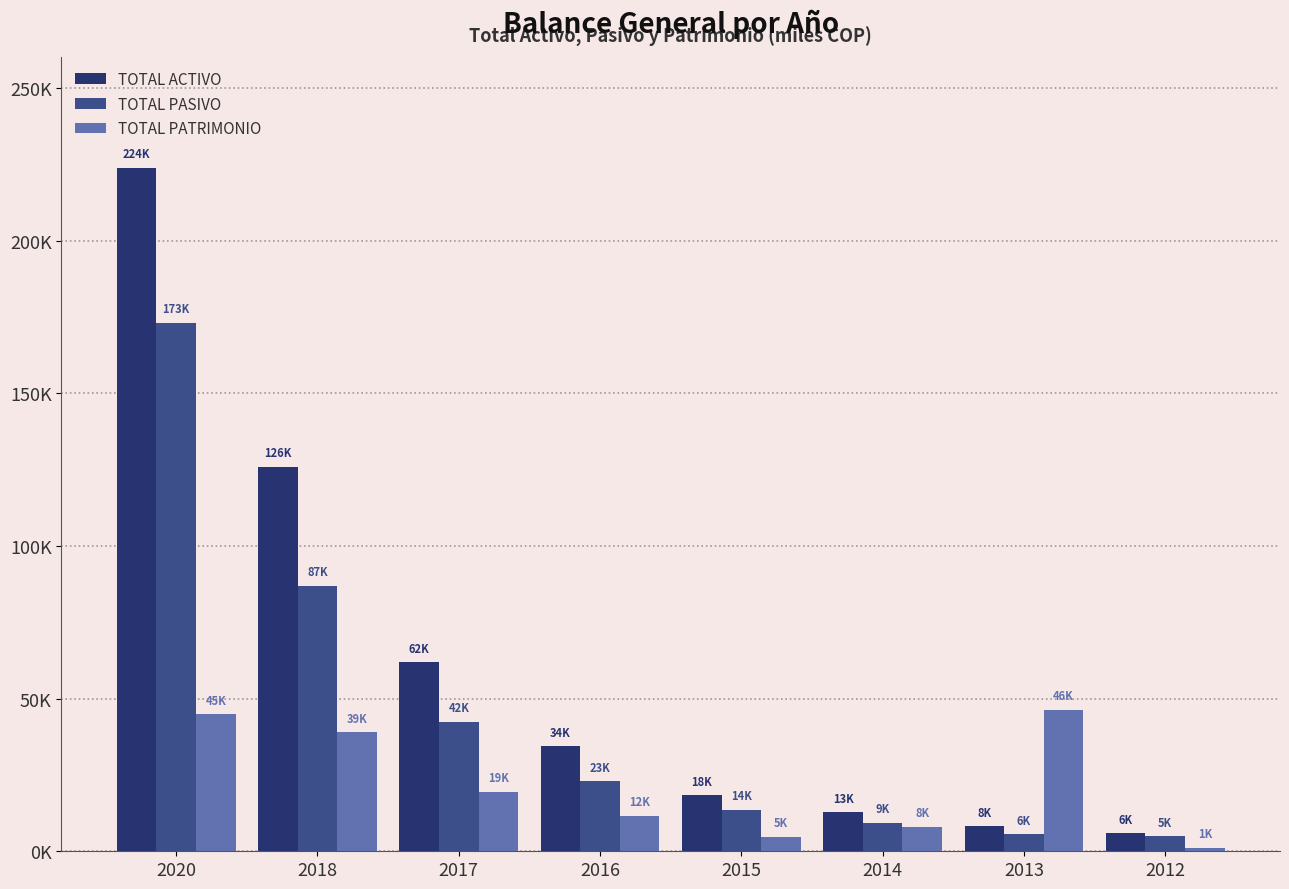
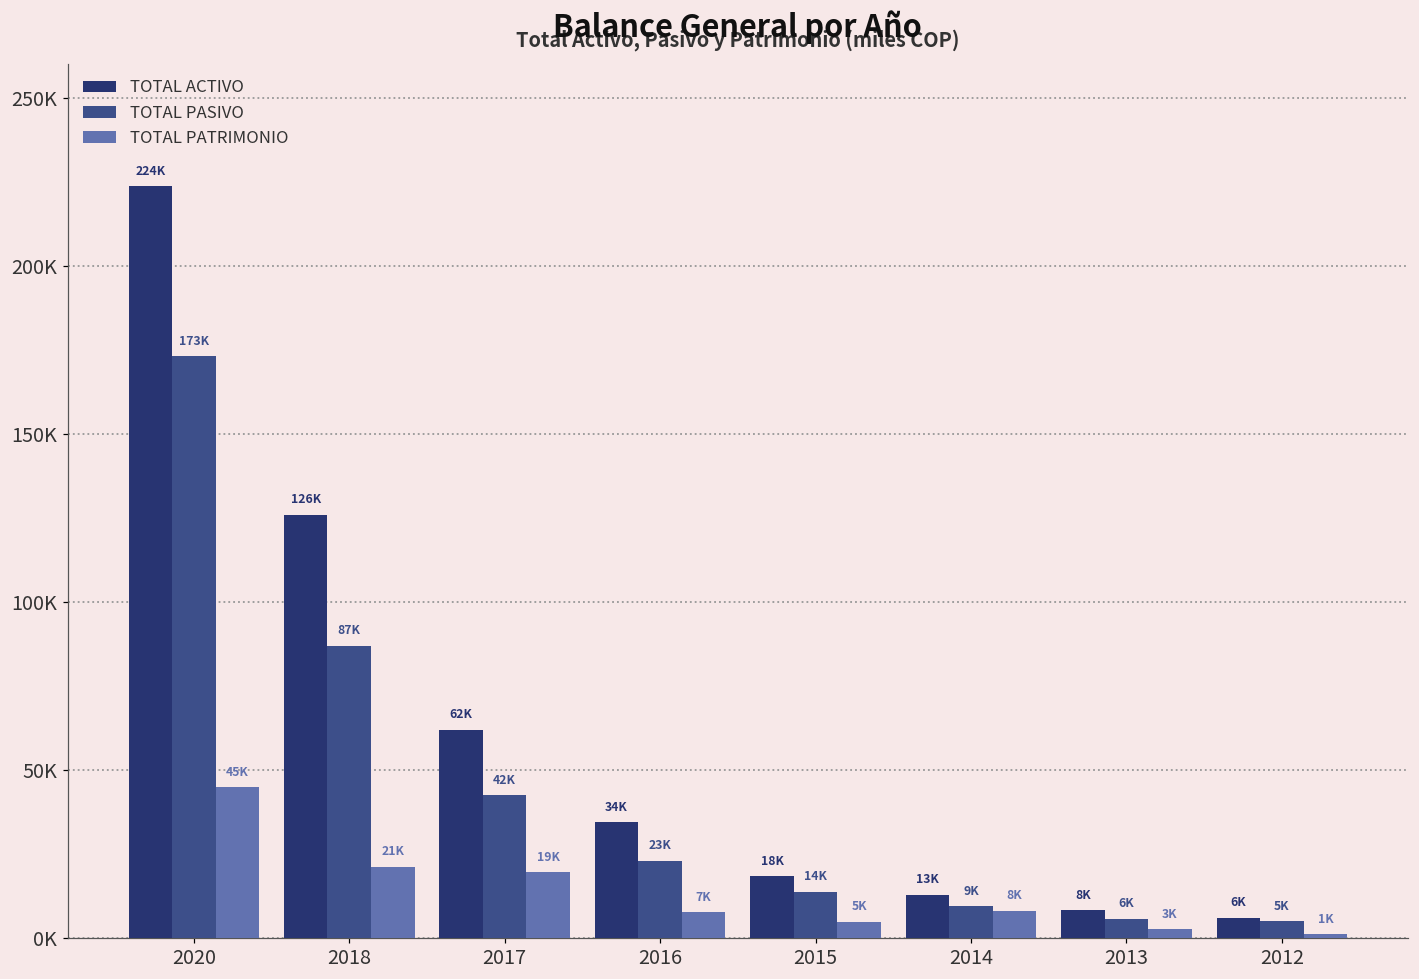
  {
    "TOTAL PATRIMONIO": {
      "2020": "45K",
-     "2018": "39K",
+     "2018": "21K",
      "2017": "19K",
-     "2016": "12K",
+     "2016": "7K",
      "2015": "5K",
      "2014": "8K",
-     "2013": "46K",
+     "2013": "3K",
      "2012": "1K"
    }
  }
